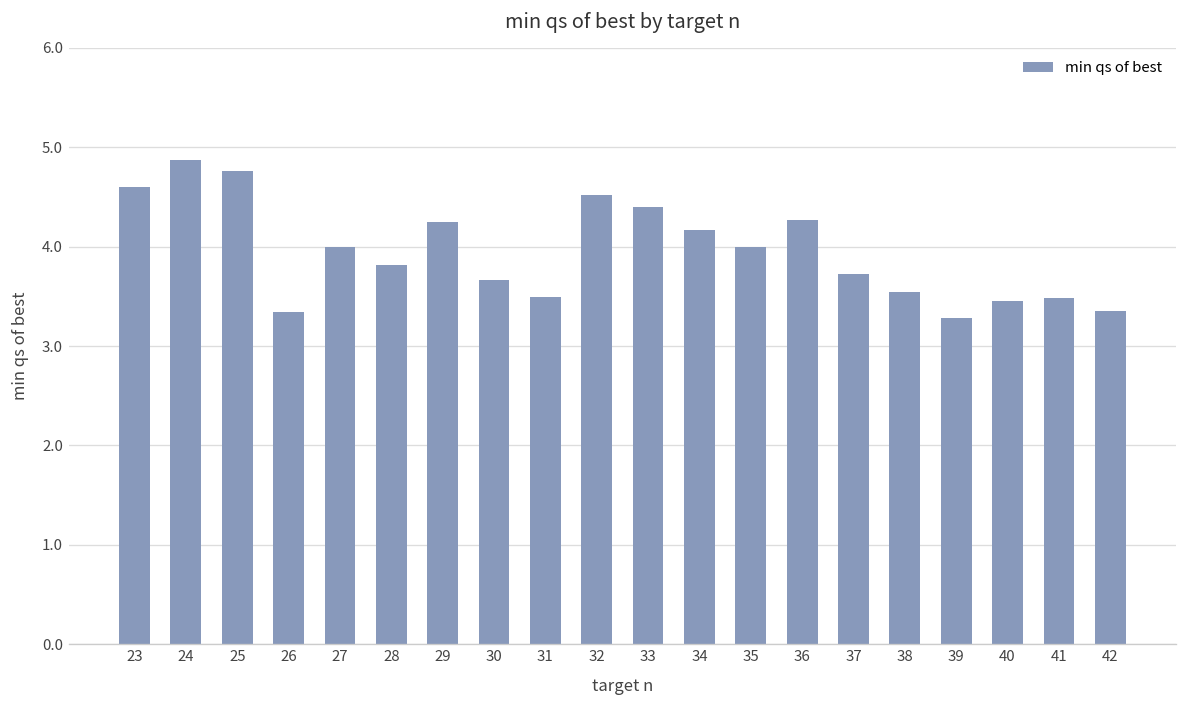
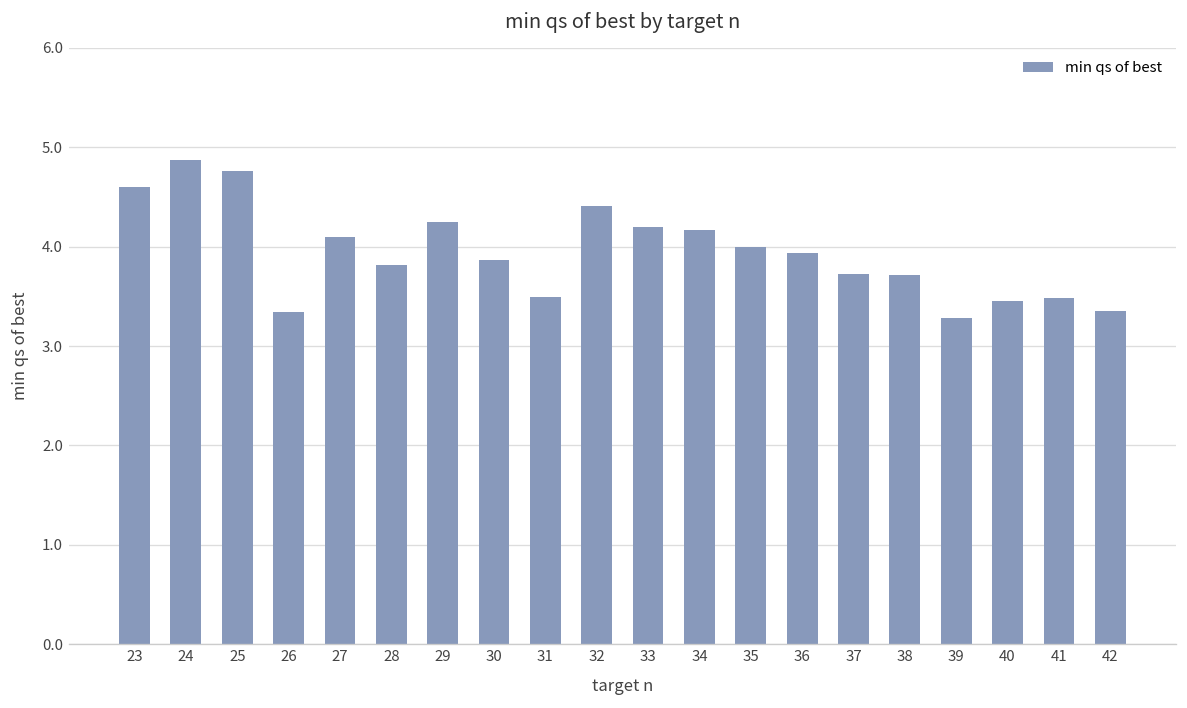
  {
    "23": 4.6,
    "24": 4.9,
    "25": 4.8,
    "26": 3.3,
-   "27": 4.0,
+   "27": 4.1,
    "28": 3.8,
    "29": 4.3,
-   "30": 3.7,
+   "30": 3.9,
    "31": 3.5,
-   "32": 4.5,
-   "33": 4.4,
+   "32": 4.4,
+   "33": 4.2,
    "34": 4.2,
    "35": 4.0,
-   "36": 4.3,
+   "36": 3.9,
    "37": 3.7,
-   "38": 3.5,
+   "38": 3.7,
    "39": 3.3,
    "40": 3.5,
    "41": 3.5,
    "42": 3.4
  }
